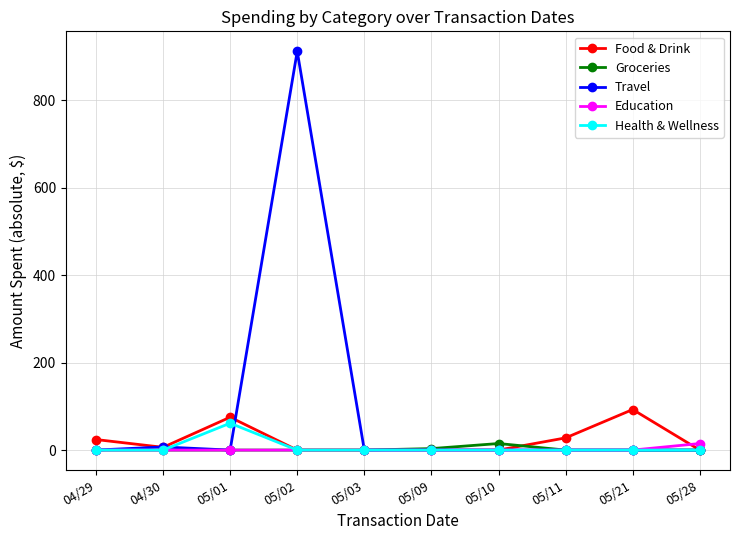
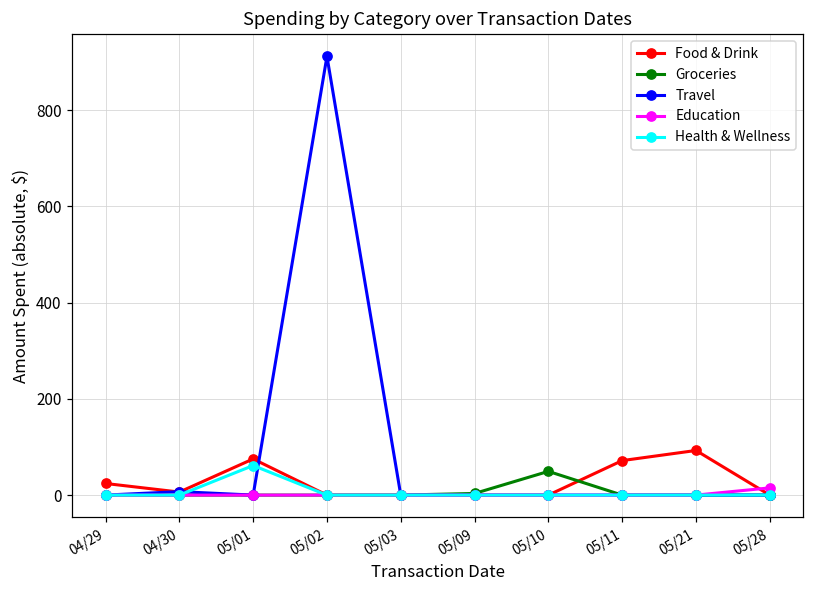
  {
    "Food & Drink": {
      "04/29": 20,
      "05/01": 80,
-     "05/11": 30,
+     "05/11": 70,
      "05/21": 90
    },
    "Groceries": {
-     "05/10": 20
+     "05/10": 50
    },
    "Travel": {
      "05/02": 910
    },
    "Education": {
      "05/28": 20
    },
    "Health & Wellness": {
      "05/01": 60
    }
  }
